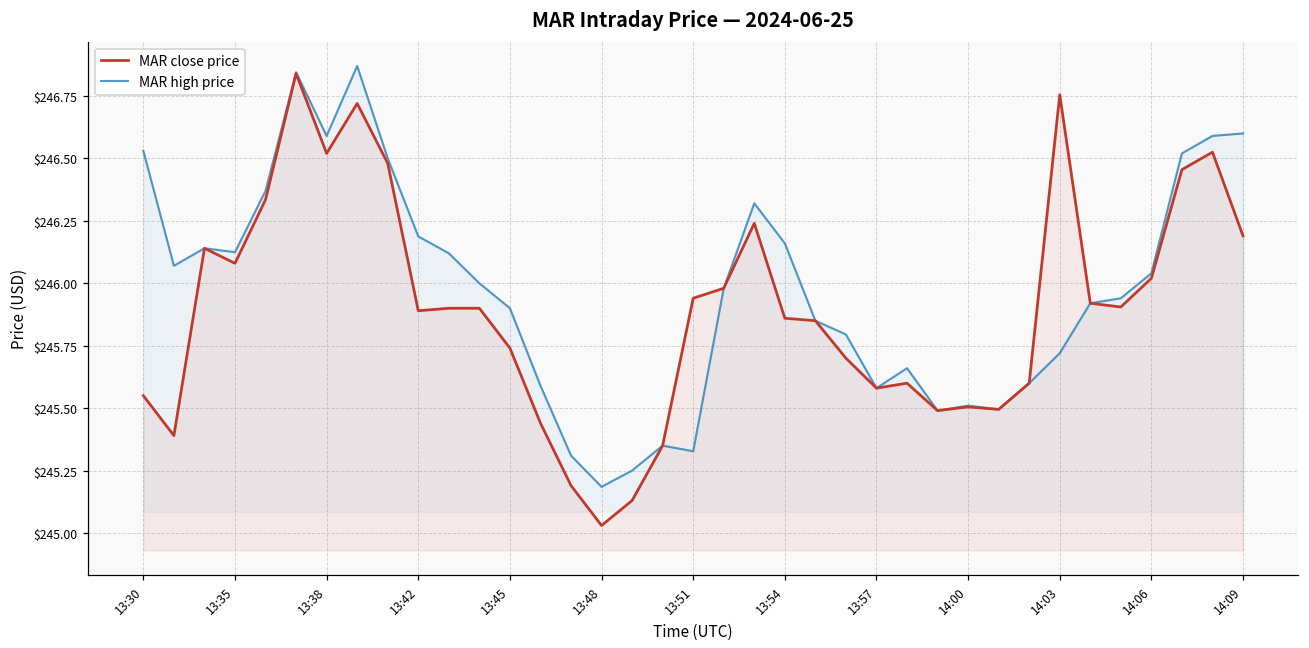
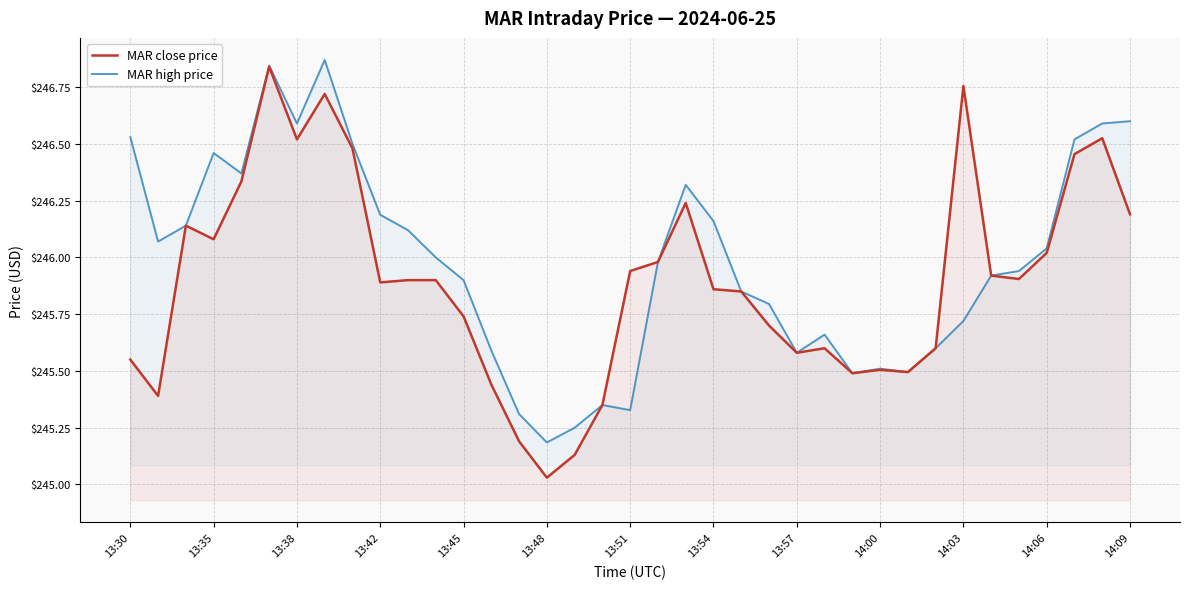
  {
    "MAR close price": {
      "13:30": "$245.55",
      "13:35": "$246.08",
      "13:38": "$246.52",
      "13:42": "$245.89",
      "13:45": "$245.74",
      "13:48": "$245.03",
      "13:51": "$245.94",
      "13:54": "$245.86",
      "14:03": "$246.76",
      "14:06": "$246.02",
      "14:09": "$246.19"
    },
    "MAR high price": {
      "13:30": "$246.53",
-     "13:35": "$246.12",
+     "13:35": "$246.46",
      "13:38": "$246.59",
      "13:42": "$246.19",
      "13:45": "$245.90",
      "13:48": "$245.18",
      "13:51": "$245.33",
      "13:54": "$246.16",
      "14:03": "$245.72",
      "14:06": "$246.04",
      "14:09": "$246.60"
    }
  }
